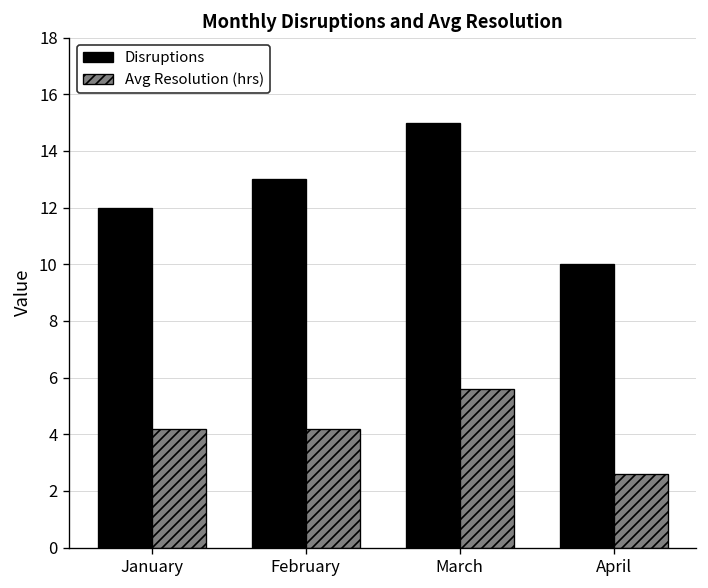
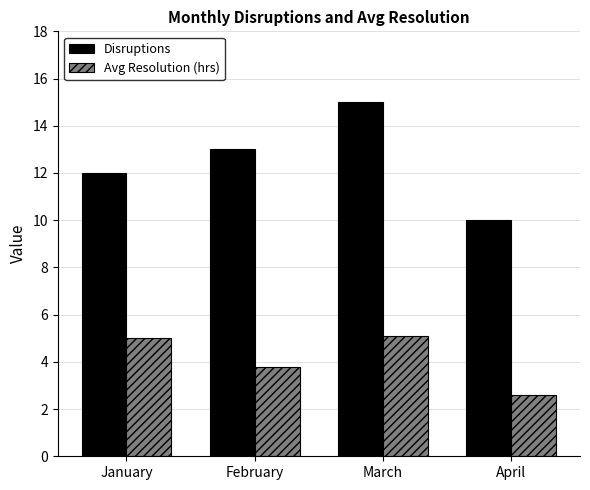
  {
    "Disruptions": {
      "January": 12.0,
      "February": 13.0,
      "March": 15.0,
      "April": 10.0
    },
    "Avg Resolution (hrs)": {
-     "January": 4.2,
-     "February": 4.2,
-     "March": 5.6,
+     "January": 5.0,
+     "February": 3.8,
+     "March": 5.1,
      "April": 2.6
    }
  }
